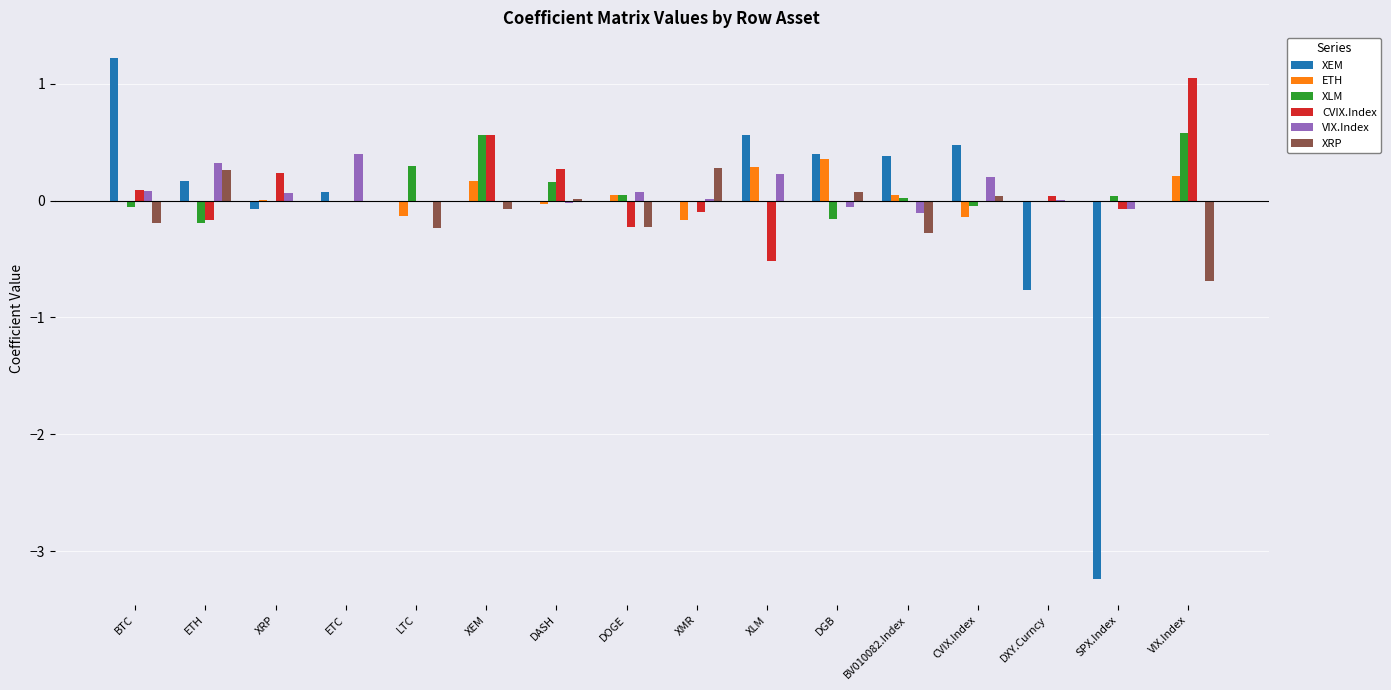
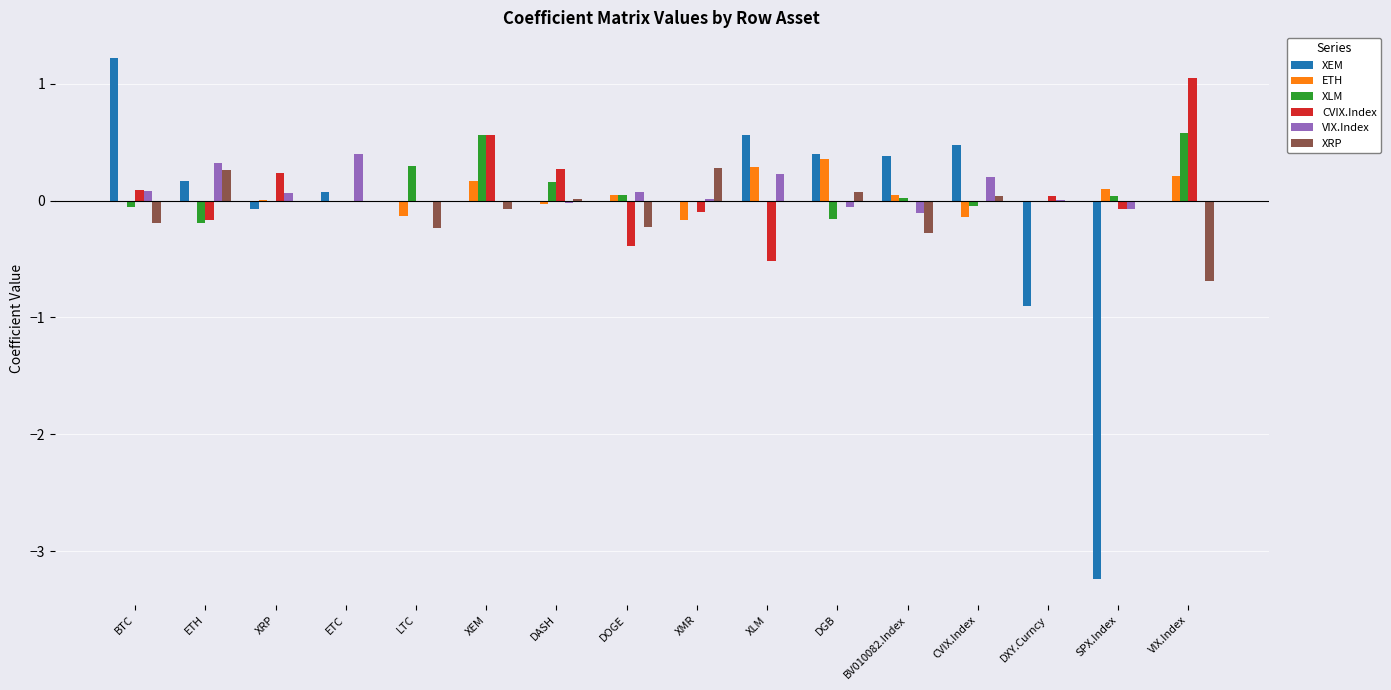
  {
    "XEM": {
      "BTC": 1.22,
      "ETH": 0.17,
      "XRP": -0.07,
      "ETC": 0.07,
      "LTC": 0.00,
      "XEM": 0.00,
      "DASH": 0.00,
      "DOGE": 0.00,
      "XMR": 0.00,
      "XLM": 0.56,
      "DGB": 0.40,
      "BV010082.Index": 0.38,
      "CVIX.Index": 0.48,
-     "DXY.Curncy": -0.76,
+     "DXY.Curncy": -0.90,
      "SPX.Index": -3.24,
      "VIX.Index": 0.00
    },
    "ETH": {
      "BTC": 0.0,
      "ETH": 0.0,
      "ETC": 0.0,
      "LTC": -0.13,
      "XEM": 0.17,
      "DASH": -0.03,
      "DOGE": 0.05,
      "XMR": -0.17,
      "XLM": 0.3,
      "DGB": 0.36,
      "BV010082.Index": 0.05,
      "CVIX.Index": -0.14,
-     "SPX.Index": 0.0,
+     "SPX.Index": 0.1,
      "VIX.Index": 0.2
    },
    "XLM": {
      "BTC": -0.06,
      "ETH": -0.19,
      "XRP": 0.00,
      "ETC": 0.00,
      "LTC": 0.29,
      "XEM": 0.56,
      "DASH": 0.16,
      "DOGE": 0.05,
      "XMR": 0.00,
      "XLM": 0.00,
      "DGB": -0.15,
      "CVIX.Index": -0.05,
      "SPX.Index": 0.04,
      "VIX.Index": 0.58
    },
    "CVIX.Index": {
      "BTC": 0.10,
      "ETH": -0.16,
      "XRP": 0.24,
      "ETC": 0.00,
      "LTC": 0.00,
      "XEM": 0.56,
      "DASH": 0.27,
-     "DOGE": -0.22,
+     "DOGE": -0.39,
      "XMR": -0.09,
      "XLM": -0.52,
      "DGB": 0.00,
      "CVIX.Index": 0.00,
      "DXY.Curncy": 0.04,
      "SPX.Index": -0.07,
      "VIX.Index": 1.05
    },
    "VIX.Index": {
      "BTC": 0.08,
      "ETH": 0.32,
      "XRP": 0.07,
      "ETC": 0.40,
      "LTC": 0.00,
      "XEM": 0.00,
      "DOGE": 0.08,
      "XLM": 0.22,
      "DGB": -0.06,
      "BV010082.Index": -0.11,
      "CVIX.Index": 0.20,
      "SPX.Index": -0.08,
      "VIX.Index": 0.00
    },
    "XRP": {
      "BTC": -0.19,
      "ETH": 0.26,
      "XRP": 0.00,
      "ETC": 0.00,
      "LTC": -0.23,
      "XEM": -0.07,
      "DOGE": -0.22,
      "XMR": 0.28,
      "XLM": 0.00,
      "DGB": 0.08,
      "BV010082.Index": -0.28,
      "CVIX.Index": 0.04,
      "DXY.Curncy": 0.00,
      "SPX.Index": 0.00,
      "VIX.Index": -0.69
    }
  }
